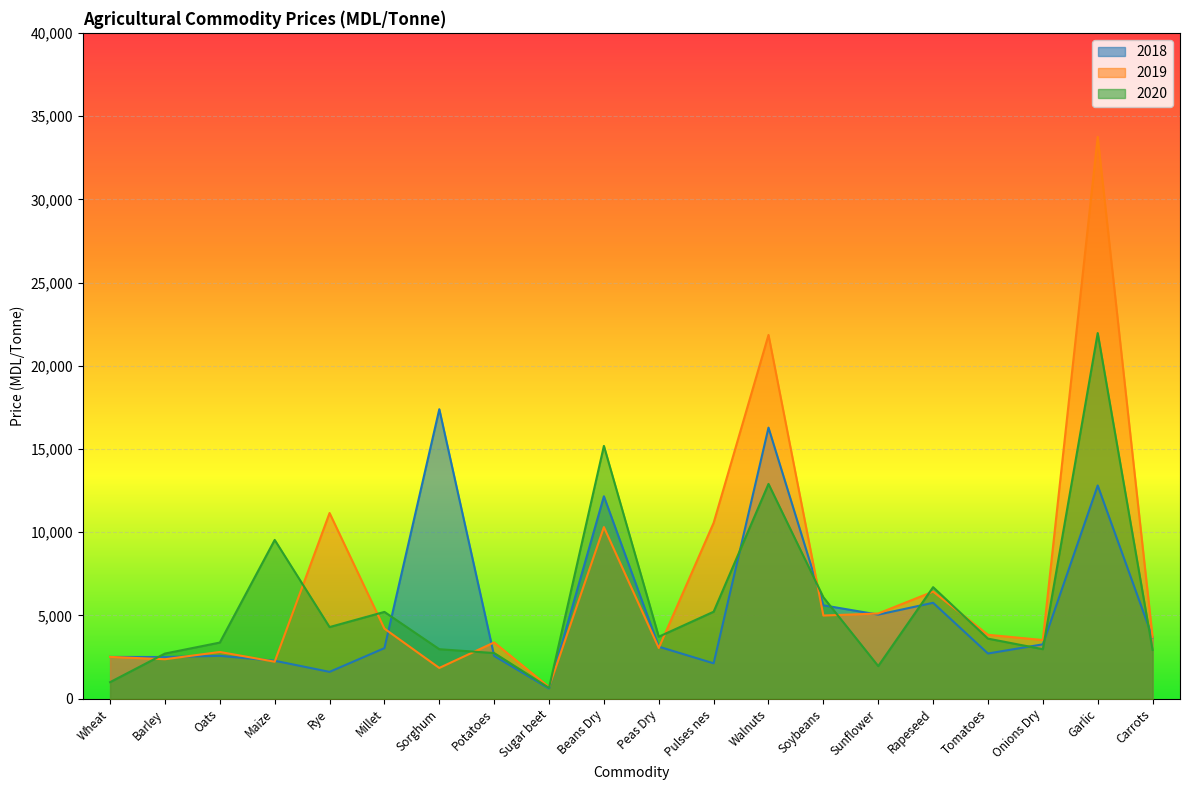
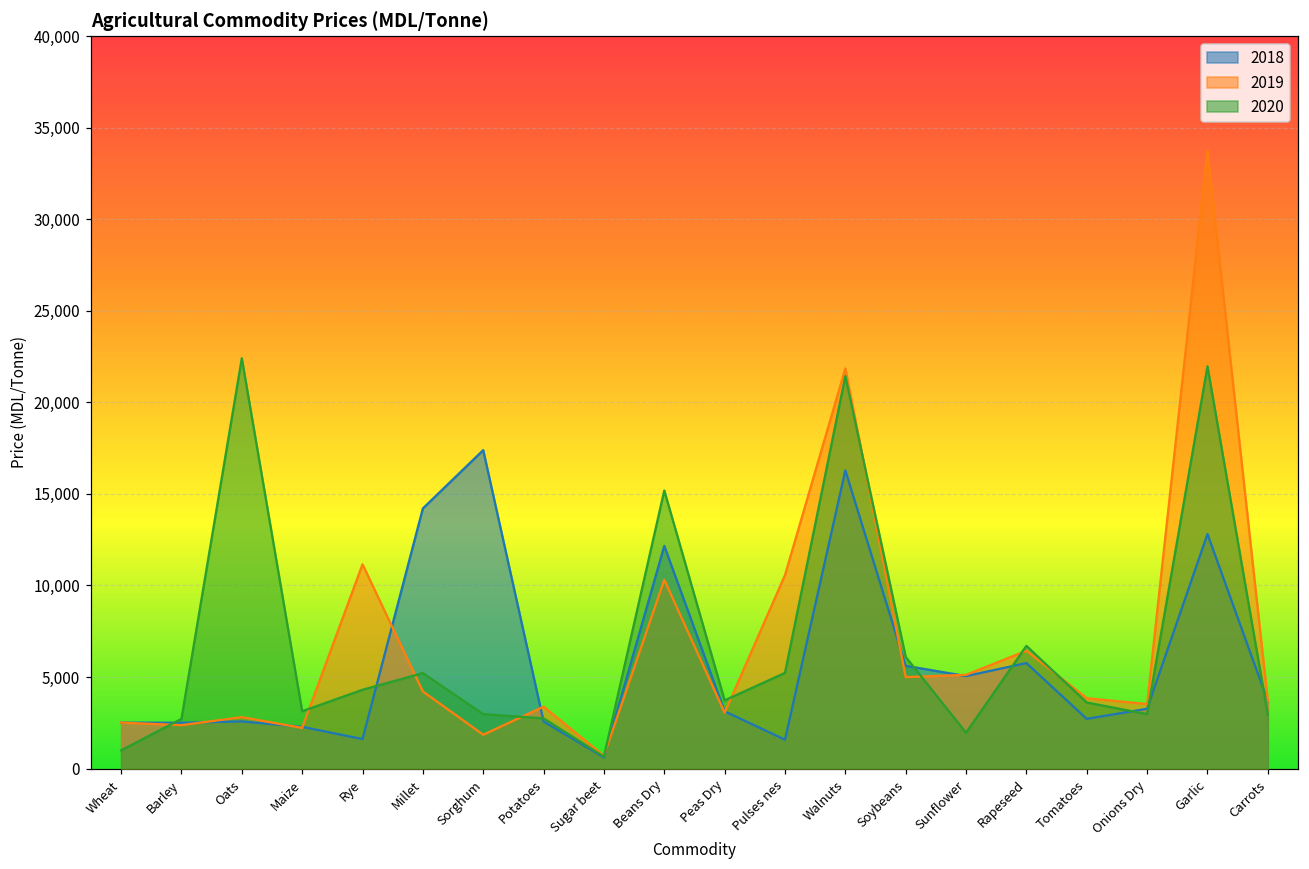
  {
    "2018": {
      "Oats": "2,600",
      "Rye": "1,600",
-     "Millet": "3,000",
+     "Millet": "14,200",
      "Sorghum": "17,400",
      "Potatoes": "2,600",
      "Beans Dry": "12,200",
-     "Pulses nes": "2,100",
+     "Pulses nes": "1,600",
      "Walnuts": "16,300",
      "Soybeans": "5,600",
      "Rapeseed": "5,800",
      "Tomatoes": "2,700",
      "Onions Dry": "3,300",
      "Garlic": "12,800"
    },
    "2019": {
      "Oats": "2,800",
      "Rye": "11,200",
      "Millet": "4,200",
      "Sorghum": "1,800",
      "Potatoes": "3,400",
      "Beans Dry": "10,300",
      "Pulses nes": "10,600",
      "Walnuts": "21,900",
      "Soybeans": "5,000",
      "Rapeseed": "6,400",
      "Tomatoes": "3,800",
      "Onions Dry": "3,500",
      "Garlic": "33,800"
    },
    "2020": {
      "Wheat": "1,000",
      "Barley": "2,700",
-     "Oats": "3,400",
-     "Maize": "9,500",
+     "Oats": "22,400",
+     "Maize": "3,100",
      "Rye": "4,300",
      "Millet": "5,200",
      "Sorghum": "3,000",
      "Potatoes": "2,700",
      "Beans Dry": "15,200",
      "Peas Dry": "3,700",
      "Pulses nes": "5,200",
-     "Walnuts": "12,900",
+     "Walnuts": "21,400",
      "Soybeans": "6,100",
      "Sunflower": "2,000",
      "Rapeseed": "6,700",
      "Tomatoes": "3,600",
      "Onions Dry": "3,000",
      "Garlic": "22,000",
      "Carrots": "2,900"
    }
  }
